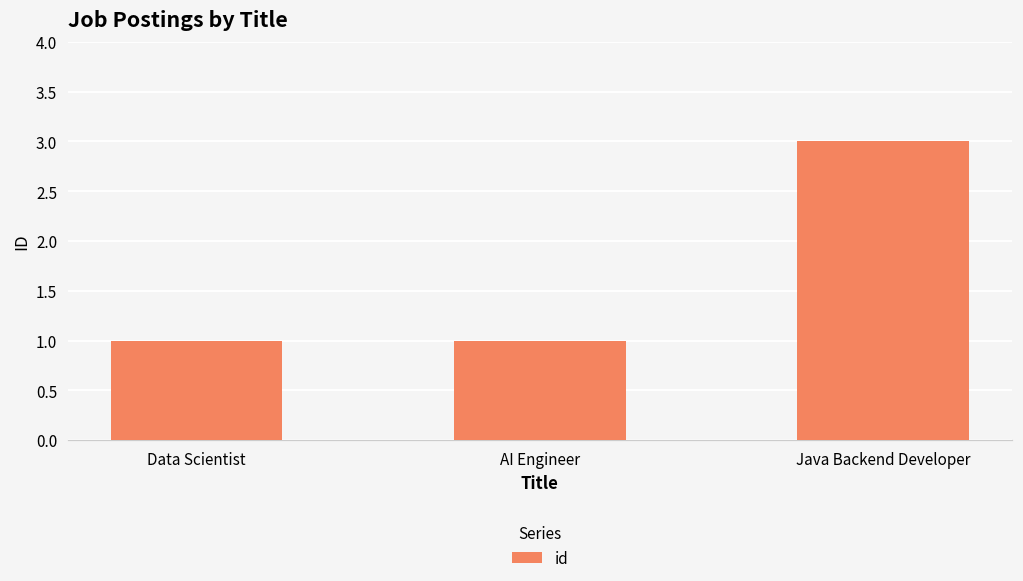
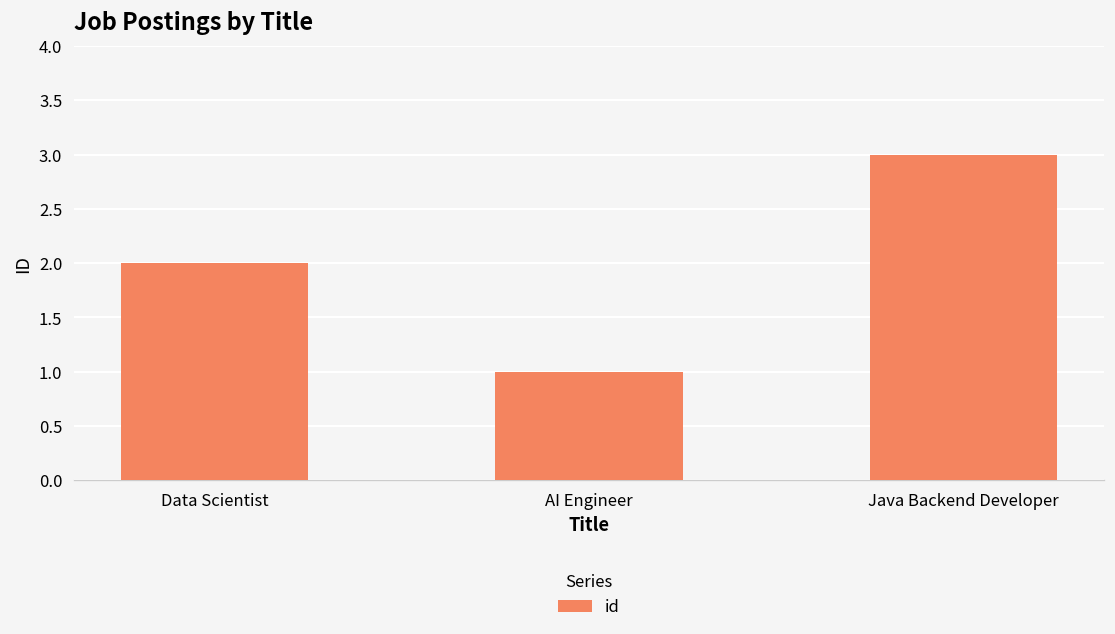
  {
-   "Data Scientist": 1,
+   "Data Scientist": 2,
    "AI Engineer": 1,
    "Java Backend Developer": 3
  }
